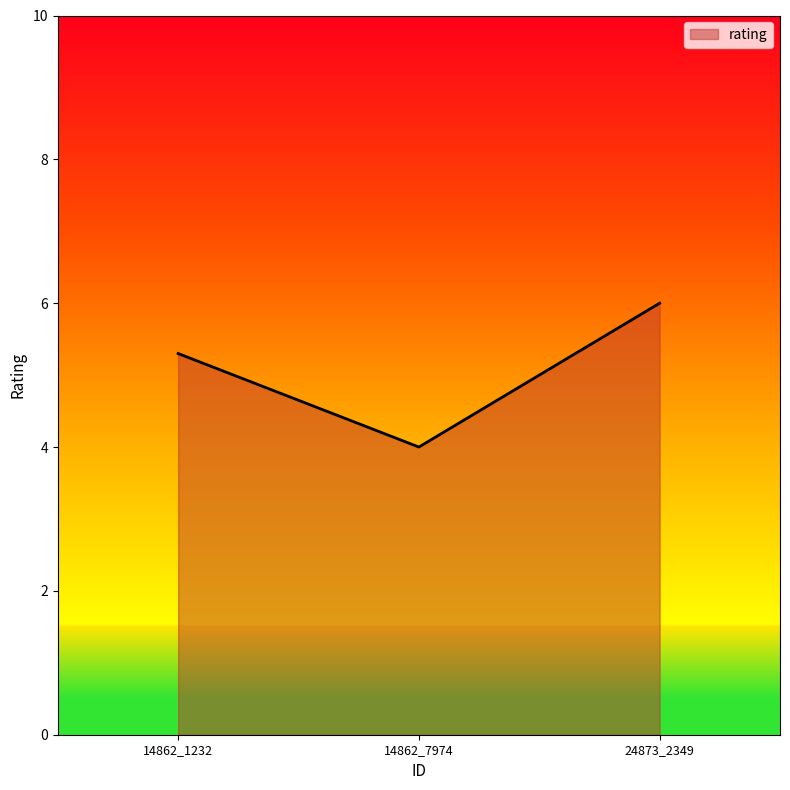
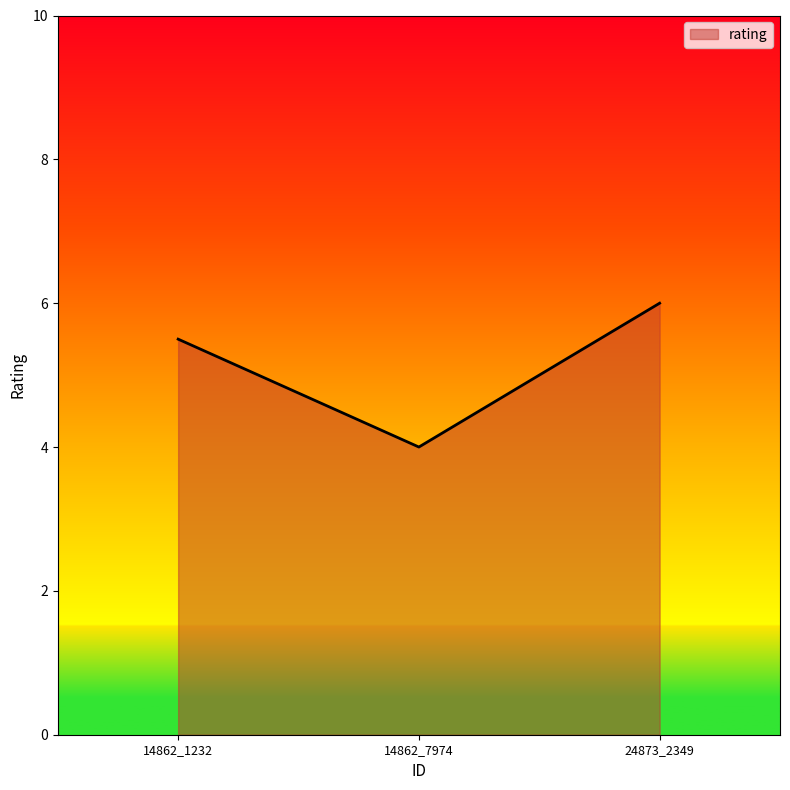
  {
-   "14862_1232": 5.3,
+   "14862_1232": 5.5,
    "14862_7974": 4.0,
    "24873_2349": 6.0
  }
